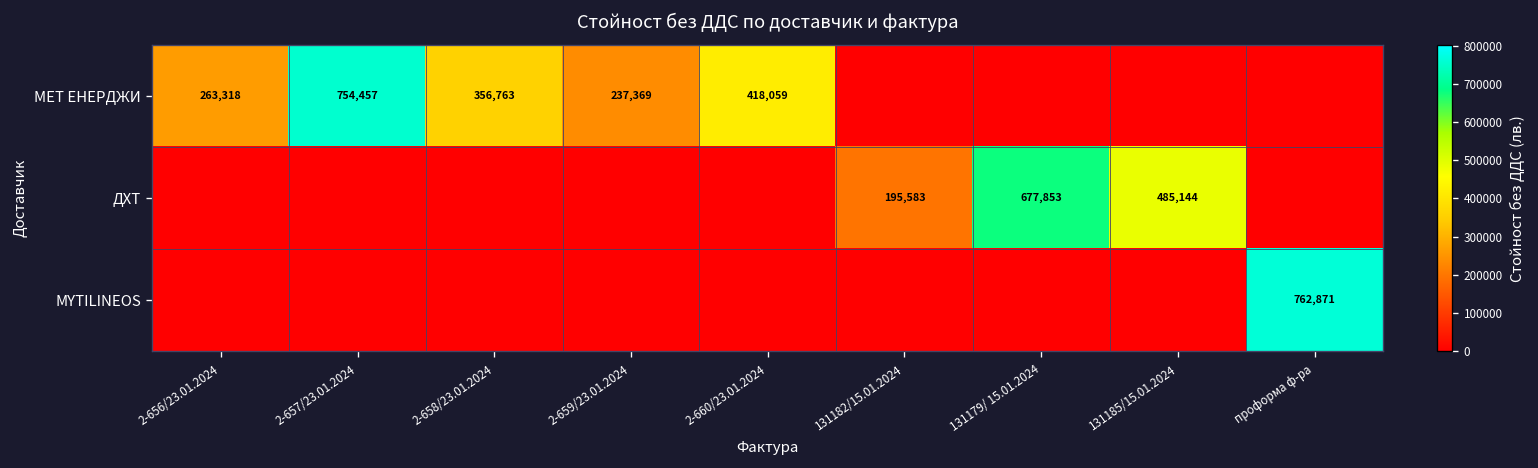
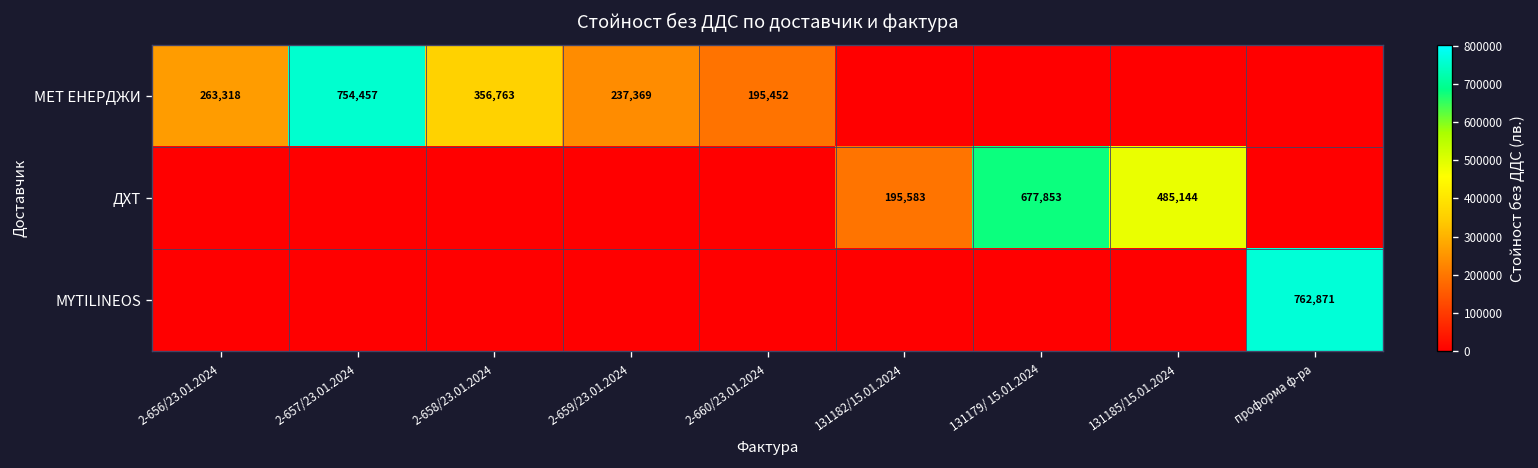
  {
    "МЕТ ЕНЕРДЖИ": {
      "2-656/23.01.2024": "263,318",
      "2-657/23.01.2024": "754,457",
      "2-658/23.01.2024": "356,763",
      "2-659/23.01.2024": "237,369",
-     "2-660/23.01.2024": "418,059"
+     "2-660/23.01.2024": "195,452"
    },
    "ДХТ": {
      "131182/15.01.2024": "195,583",
      "131179/ 15.01.2024": "677,853",
      "131185/15.01.2024": "485,144"
    },
    "MYTILINEOS": {
      "проформа ф-ра": "762,871"
    }
  }
